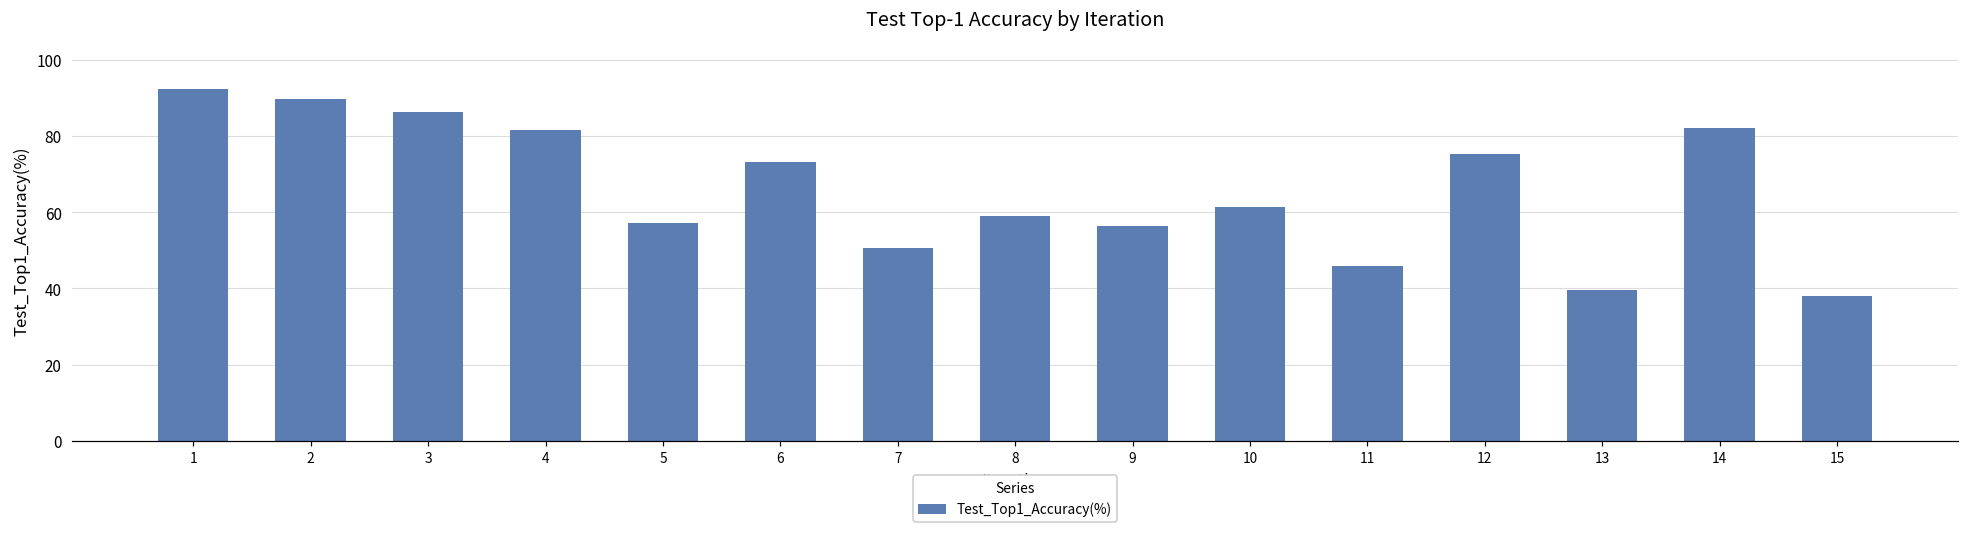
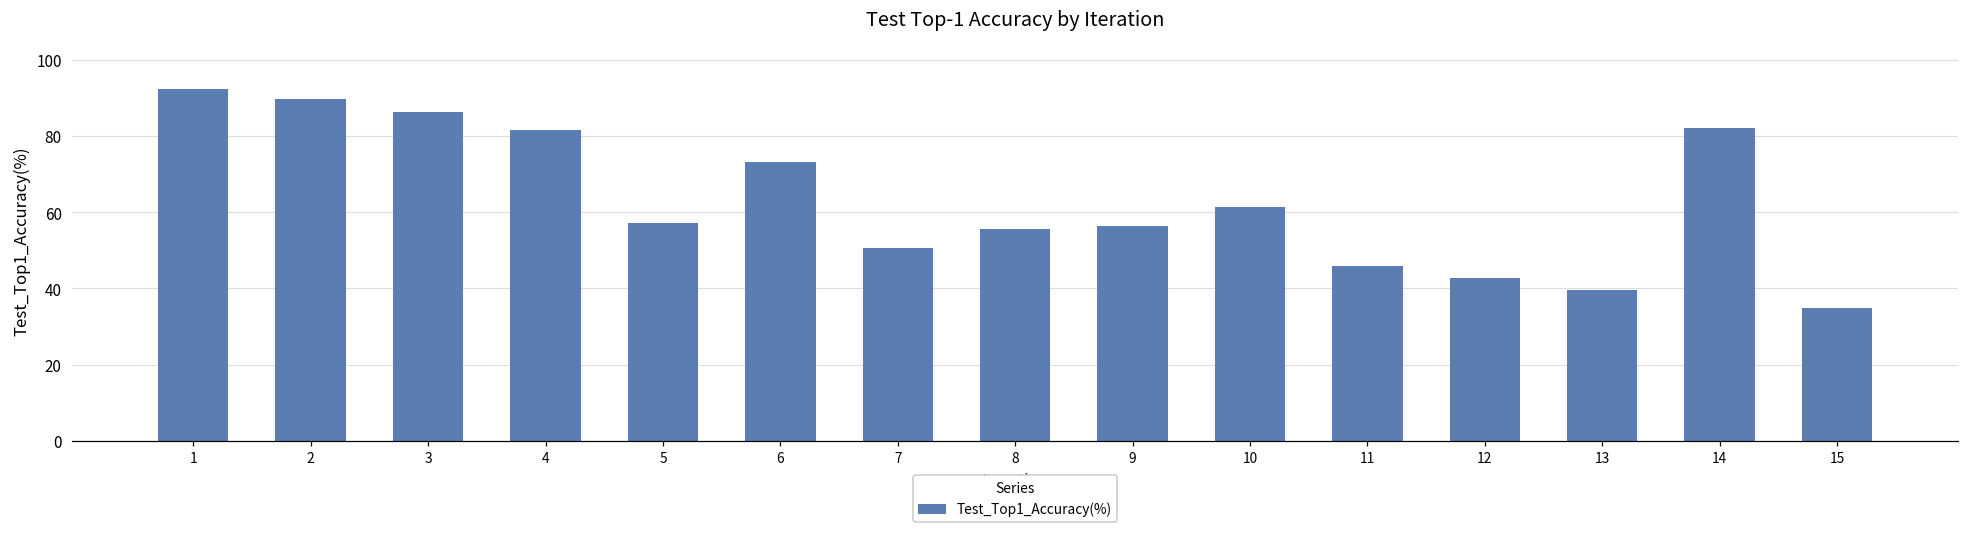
  {
    "1": 92,
    "2": 90,
    "3": 86,
    "4": 82,
    "5": 57,
    "6": 73,
    "7": 51,
-   "8": 59,
+   "8": 56,
    "9": 56,
    "10": 61,
    "11": 46,
-   "12": 75,
+   "12": 43,
    "13": 40,
    "14": 82,
-   "15": 38
+   "15": 35
  }
